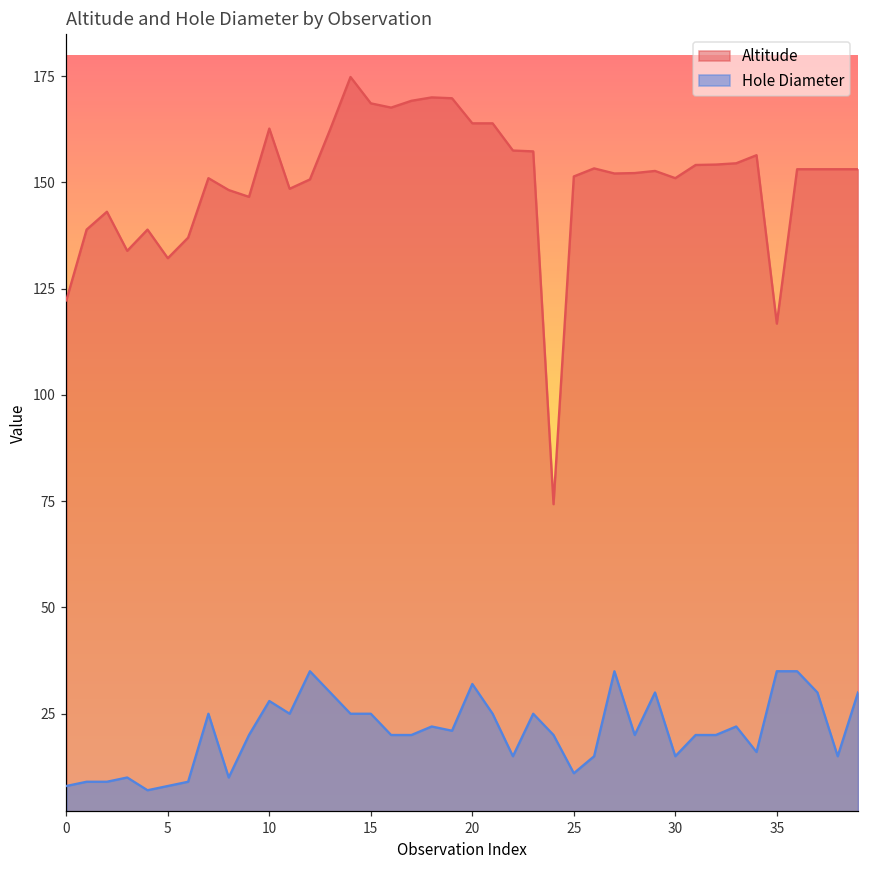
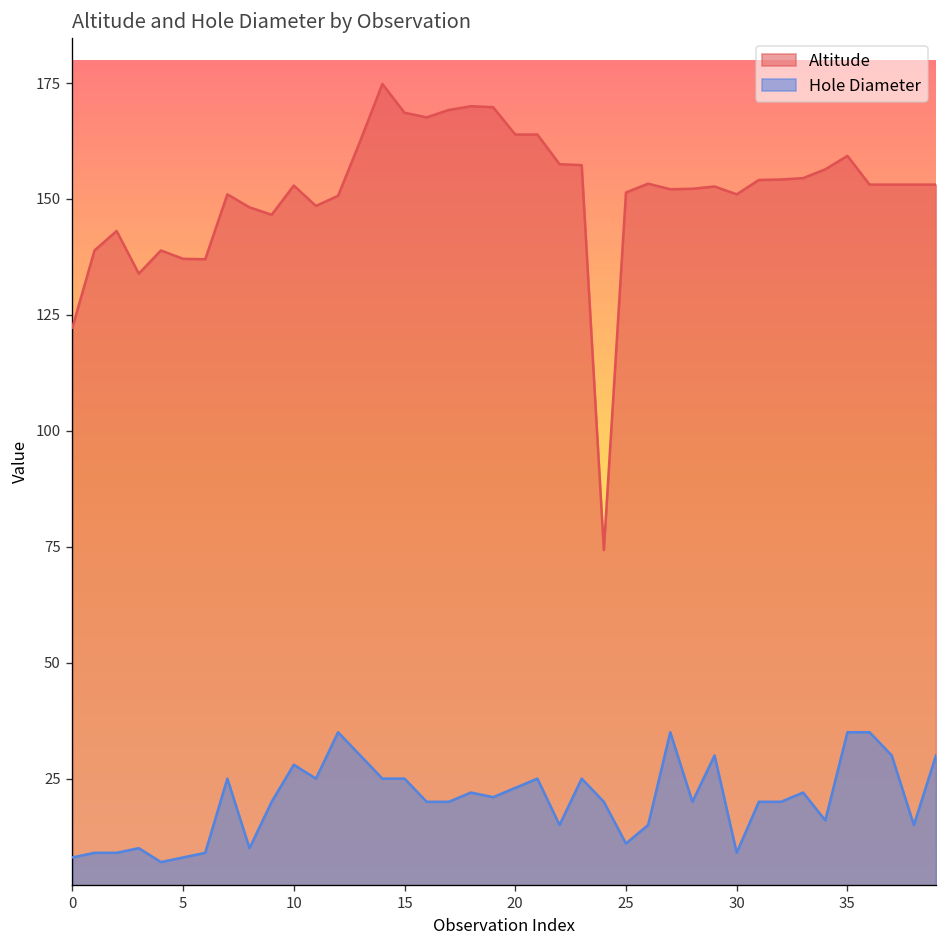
  {
    "Altitude": {
      "0": 122,
-     "5": 132,
-     "10": 163,
+     "5": 137,
+     "10": 153,
      "15": 169,
      "20": 164,
      "25": 151,
      "30": 151,
-     "35": 117
+     "35": 159
    },
    "Hole Diameter": {
      "0": 8,
      "5": 8,
      "10": 28,
      "15": 25,
-     "20": 32,
+     "20": 23,
      "25": 11,
-     "30": 15,
+     "30": 9,
      "35": 35
    }
  }
